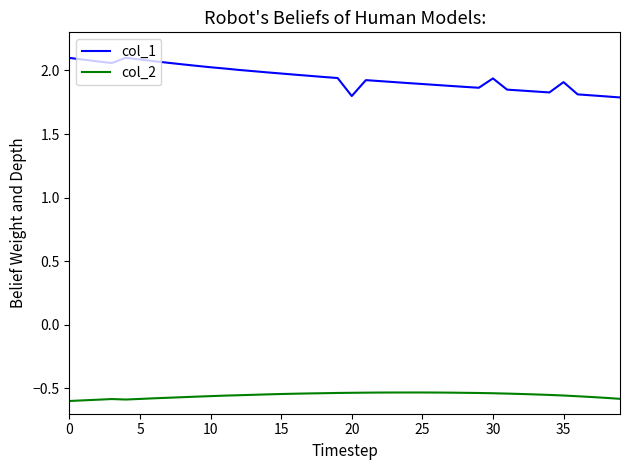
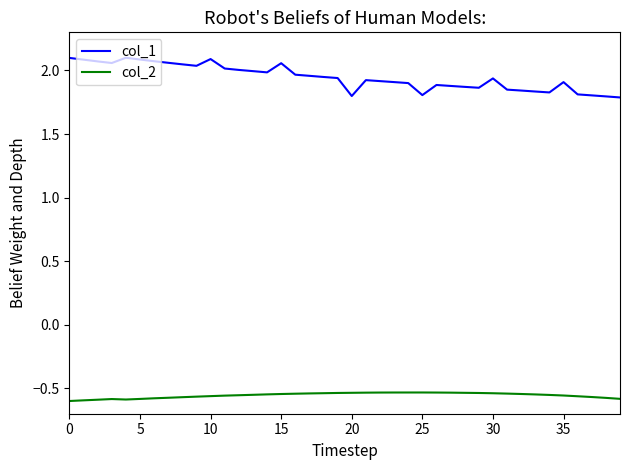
  {
    "col_1": {
      "0": 2.10,
-     "10": 2.03,
-     "15": 1.98,
+     "10": 2.09,
+     "15": 2.06,
      "20": 1.80,
-     "25": 1.89,
+     "25": 1.81,
      "30": 1.94,
      "35": 1.91
    },
    "col_2": {
      "0": -0.60,
      "5": -0.58,
      "10": -0.56,
      "15": -0.54,
      "20": -0.54,
      "25": -0.53,
      "30": -0.54,
      "35": -0.56
    }
  }
